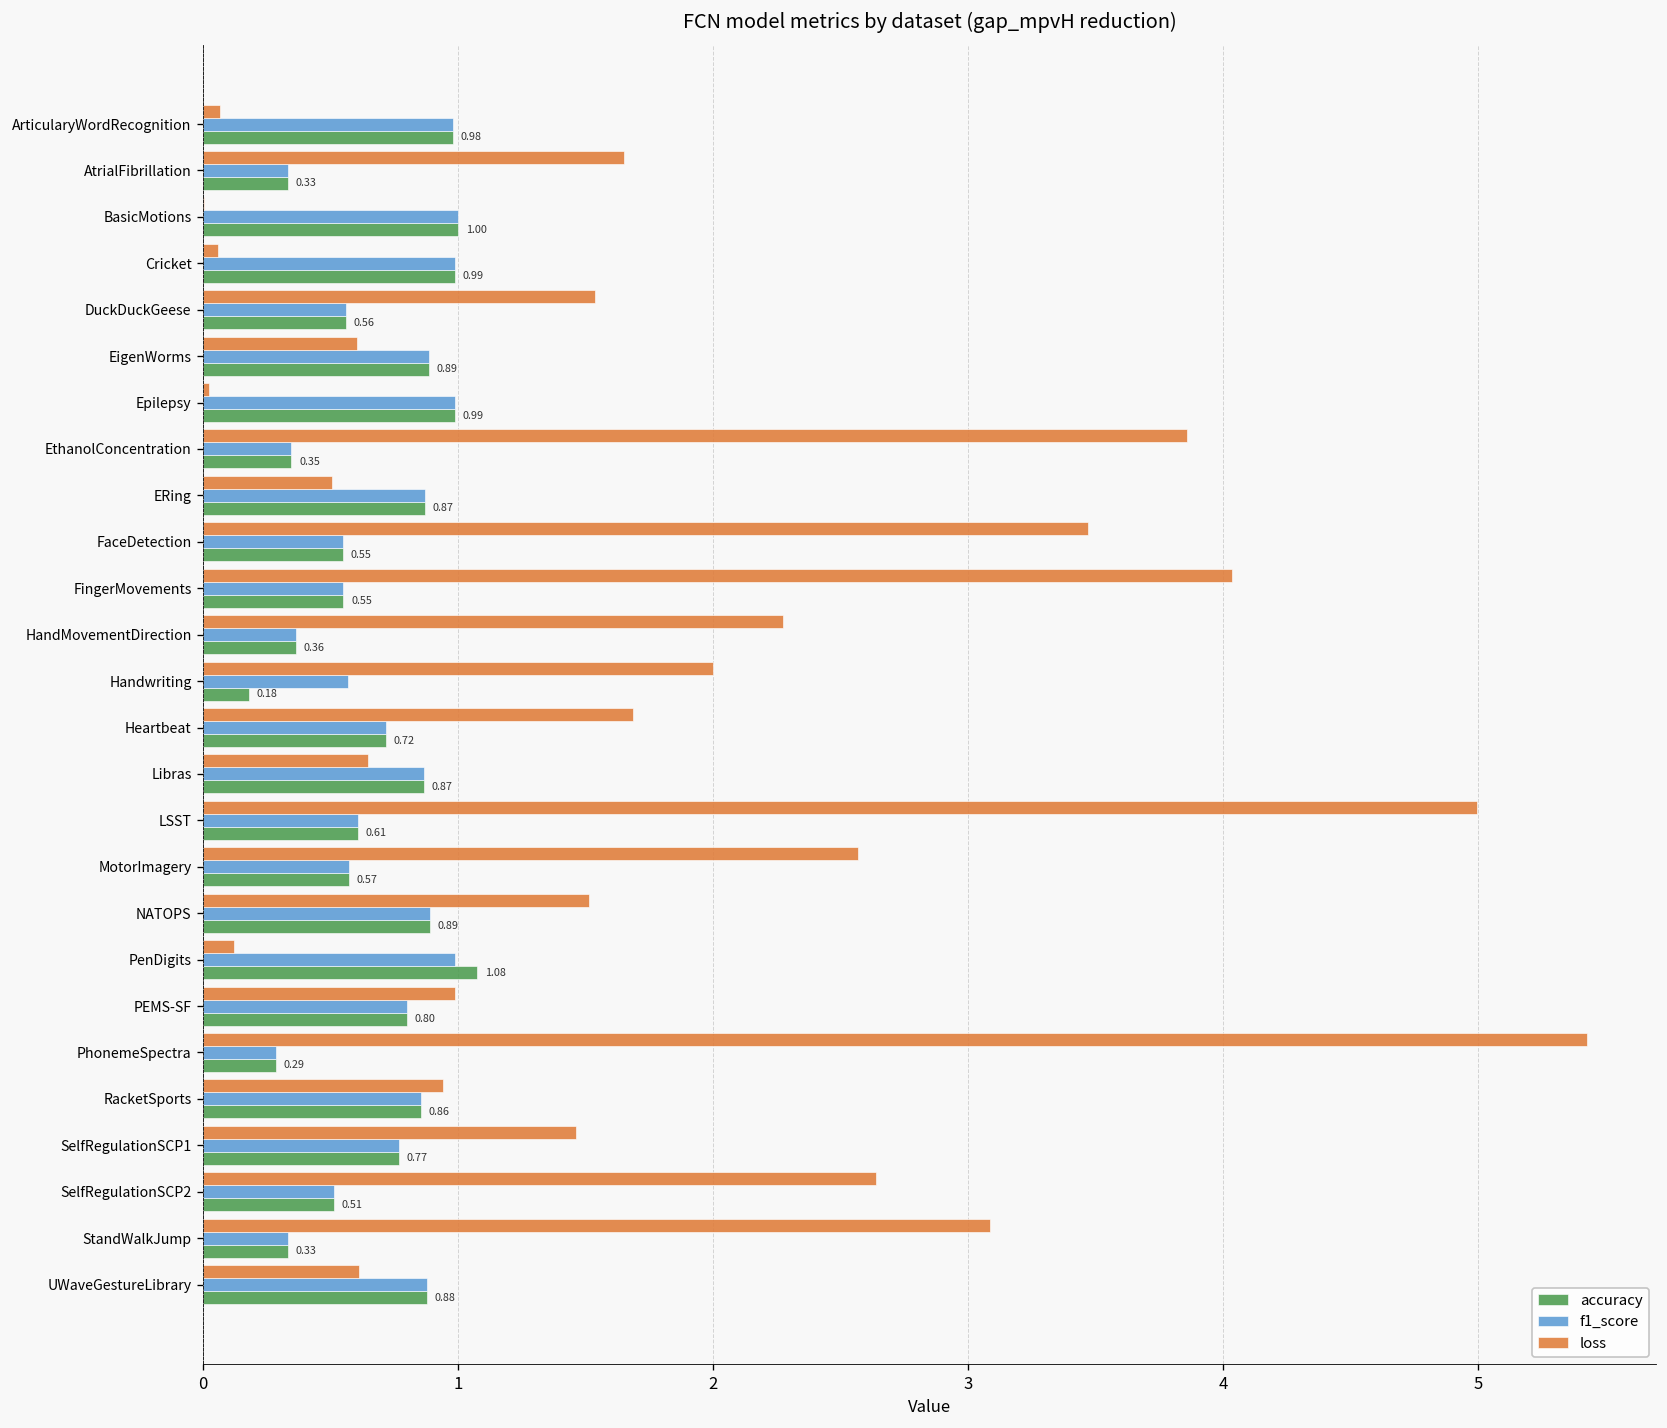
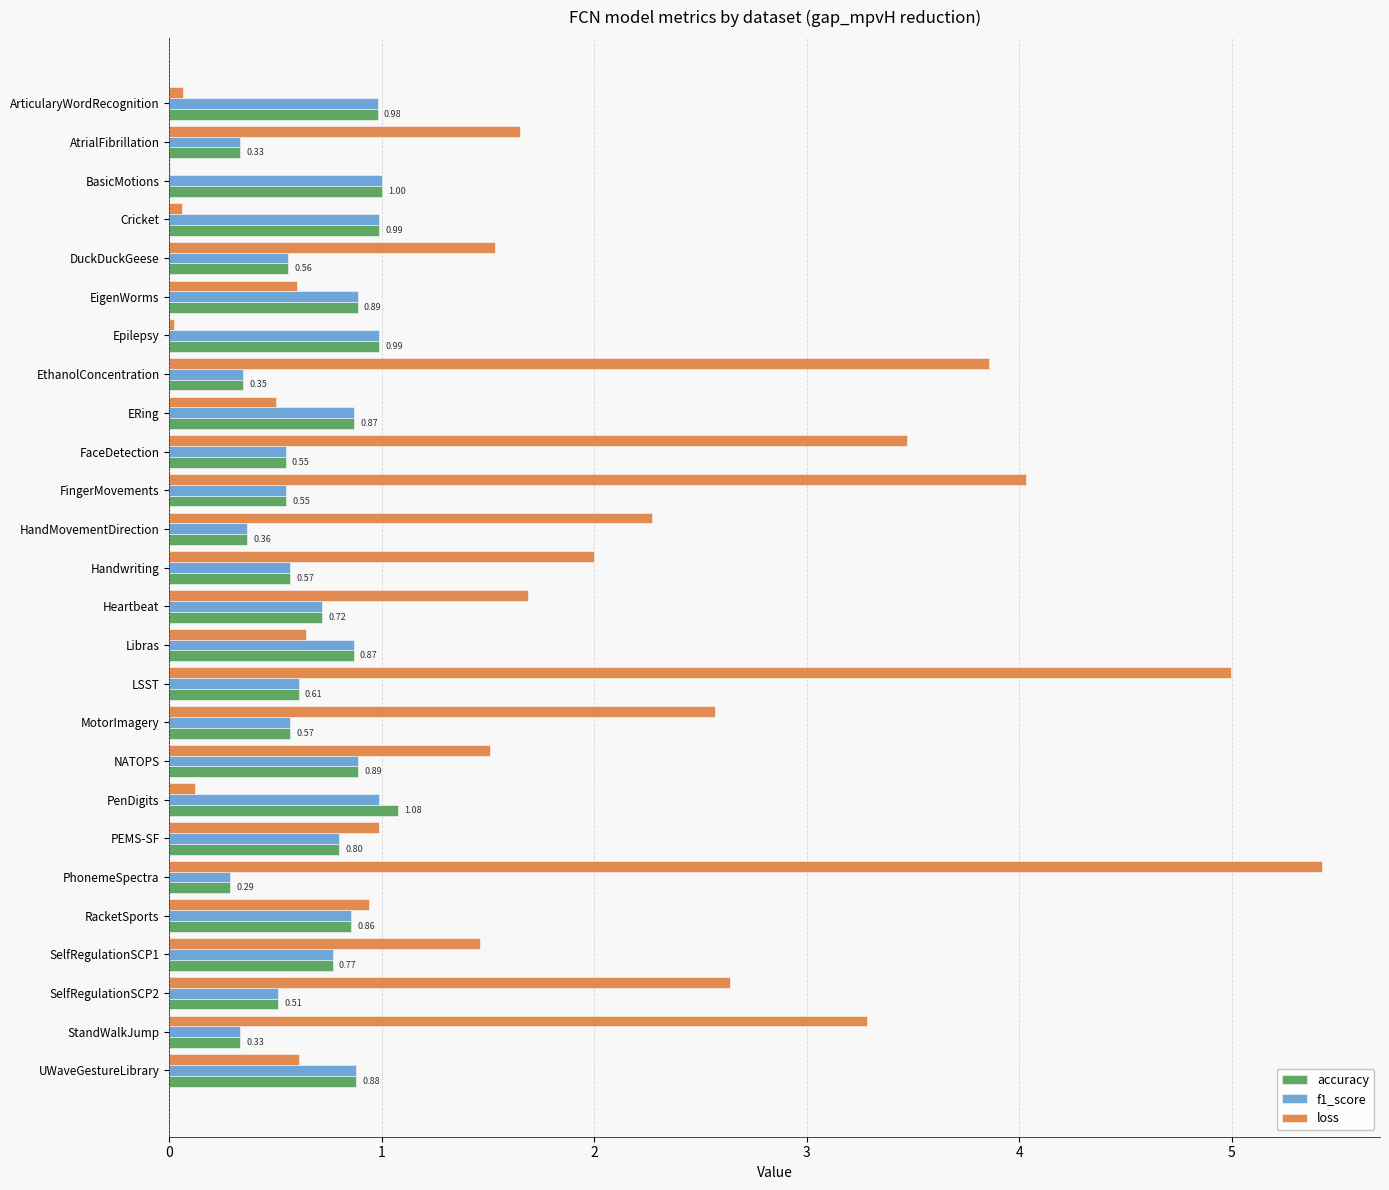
  {
    "accuracy": {
      "ArticularyWordRecognition": 0.98,
      "AtrialFibrillation": 0.33,
      "BasicMotions": 1.00,
      "Cricket": 0.99,
      "DuckDuckGeese": 0.56,
      "EigenWorms": 0.89,
      "Epilepsy": 0.99,
      "EthanolConcentration": 0.35,
      "ERing": 0.87,
      "FaceDetection": 0.55,
      "FingerMovements": 0.55,
      "HandMovementDirection": 0.36,
-     "Handwriting": 0.18,
+     "Handwriting": 0.57,
      "Heartbeat": 0.72,
      "Libras": 0.87,
      "LSST": 0.61,
      "MotorImagery": 0.57,
      "NATOPS": 0.89,
      "PenDigits": 1.08,
      "PEMS-SF": 0.80,
      "PhonemeSpectra": 0.29,
      "RacketSports": 0.86,
      "SelfRegulationSCP1": 0.77,
      "SelfRegulationSCP2": 0.51,
      "StandWalkJump": 0.33,
      "UWaveGestureLibrary": 0.88
    },
    "f1_score": {
      "Handwriting": 0.57,
      "PenDigits": 0.99
    },
    "loss": {
      "ArticularyWordRecognition": 0.07,
      "AtrialFibrillation": 1.65,
      "Cricket": 0.06,
      "DuckDuckGeese": 1.53,
      "EigenWorms": 0.60,
      "Epilepsy": 0.02,
      "EthanolConcentration": 3.86,
      "ERing": 0.50,
      "FaceDetection": 3.47,
      "FingerMovements": 4.03,
      "HandMovementDirection": 2.27,
      "Handwriting": 2.00,
      "Heartbeat": 1.69,
      "Libras": 0.65,
      "LSST": 5.00,
      "MotorImagery": 2.57,
      "NATOPS": 1.51,
      "PenDigits": 0.12,
      "PEMS-SF": 0.99,
      "PhonemeSpectra": 5.43,
      "RacketSports": 0.94,
      "SelfRegulationSCP1": 1.46,
      "SelfRegulationSCP2": 2.64,
-     "StandWalkJump": 3.09,
+     "StandWalkJump": 3.28,
      "UWaveGestureLibrary": 0.61
    }
  }
